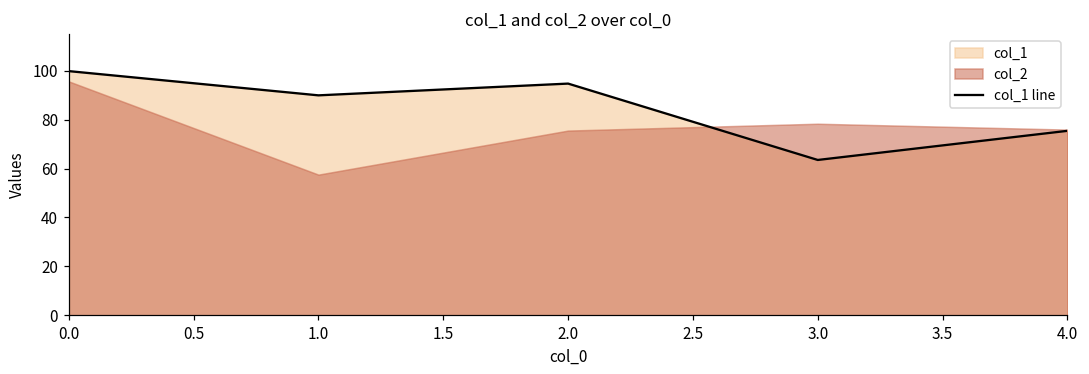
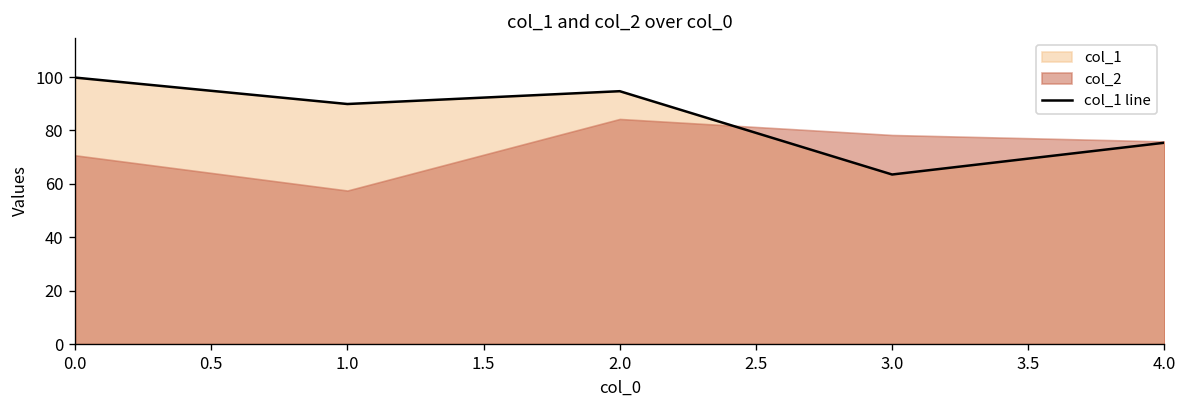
  {
    "col_1": {
      "0.0": 100,
      "1.0": 90,
      "2.0": 95,
      "3.0": 64
    },
    "col_2": {
-     "0.0": 96,
+     "0.0": 71,
      "1.0": 58,
-     "2.0": 76,
+     "2.0": 84,
      "3.0": 78
    }
  }
